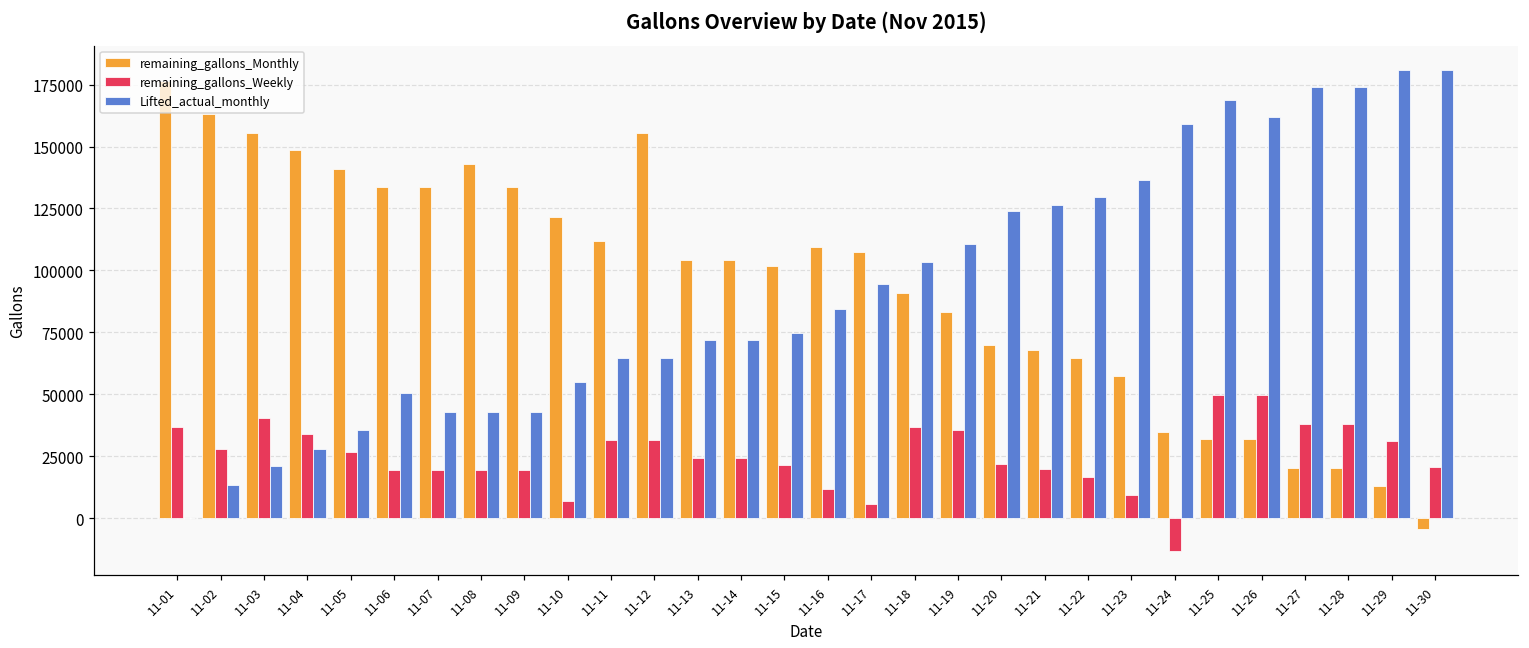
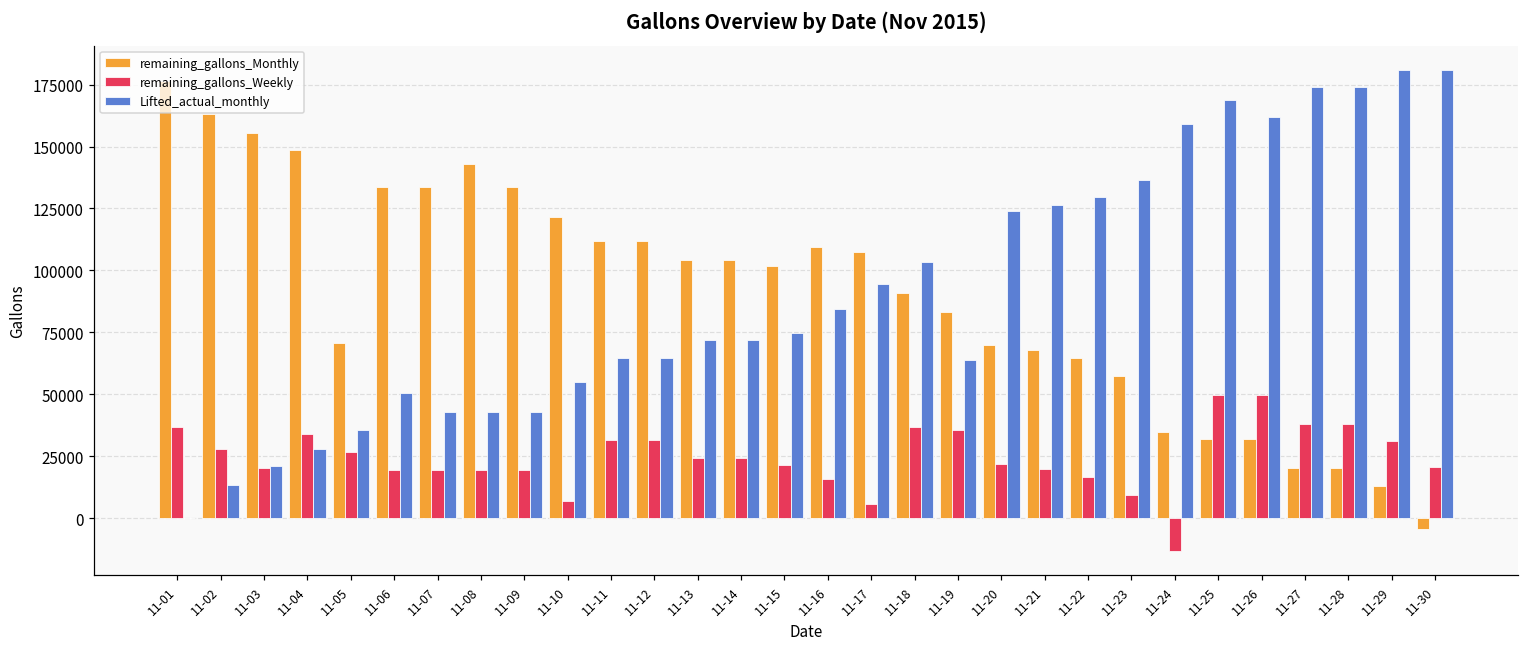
  {
    "remaining_gallons_Monthly": {
      "11-02": 163000,
      "11-03": 155000,
      "11-04": 148000,
-     "11-05": 141000,
+     "11-05": 71000,
      "11-06": 134000,
      "11-07": 134000,
      "11-08": 143000,
      "11-09": 134000,
      "11-10": 121000,
      "11-11": 112000,
-     "11-12": 155000,
+     "11-12": 112000,
      "11-13": 104000,
      "11-14": 104000,
      "11-15": 102000,
      "11-16": 109000,
      "11-17": 107000,
      "11-18": 91000,
      "11-19": 83000,
      "11-20": 70000,
      "11-21": 68000,
      "11-22": 64000,
      "11-23": 57000,
      "11-24": 35000,
      "11-25": 32000,
      "11-26": 32000,
      "11-27": 20000,
      "11-28": 20000,
      "11-29": 13000,
      "11-30": -5000
    },
    "remaining_gallons_Weekly": {
      "11-01": 37000,
      "11-02": 28000,
-     "11-03": 40000,
+     "11-03": 20000,
      "11-04": 34000,
      "11-05": 27000,
      "11-06": 19000,
      "11-07": 19000,
      "11-08": 19000,
      "11-09": 19000,
      "11-10": 7000,
      "11-11": 32000,
      "11-12": 32000,
      "11-13": 24000,
      "11-14": 24000,
      "11-15": 22000,
-     "11-16": 12000,
+     "11-16": 16000,
      "11-17": 6000,
      "11-18": 37000,
      "11-19": 35000,
      "11-20": 22000,
      "11-21": 20000,
      "11-22": 16000,
      "11-23": 9000,
      "11-24": -13000,
      "11-25": 50000,
      "11-26": 50000,
      "11-27": 38000,
      "11-28": 38000,
      "11-29": 31000,
      "11-30": 21000
    },
    "Lifted_actual_monthly": {
      "11-01": 0,
      "11-02": 13000,
      "11-03": 21000,
      "11-04": 28000,
      "11-05": 35000,
      "11-06": 51000,
      "11-07": 43000,
      "11-08": 43000,
      "11-09": 43000,
      "11-10": 55000,
      "11-11": 65000,
      "11-12": 65000,
      "11-13": 72000,
      "11-14": 72000,
      "11-15": 75000,
      "11-16": 85000,
      "11-17": 95000,
      "11-18": 103000,
-     "11-19": 111000,
+     "11-19": 64000,
      "11-20": 124000,
      "11-21": 126000,
      "11-22": 130000,
      "11-23": 137000,
      "11-24": 159000,
      "11-25": 169000,
      "11-26": 162000,
      "11-27": 174000,
      "11-28": 174000,
      "11-29": 181000,
      "11-30": 181000
    }
  }
